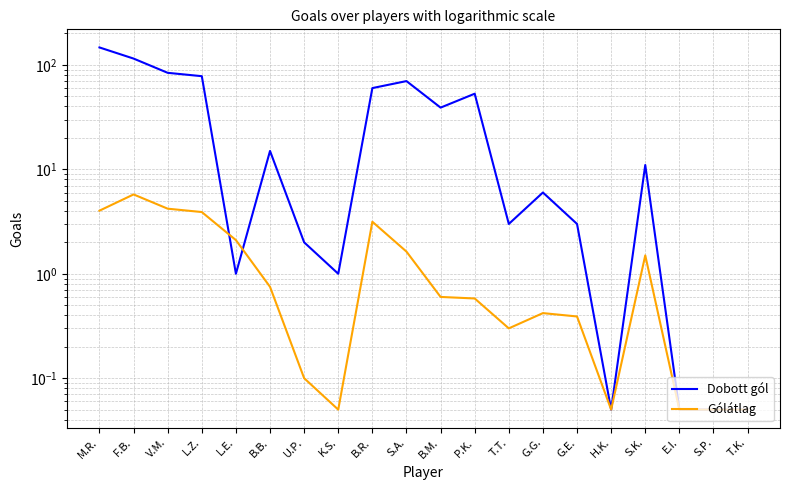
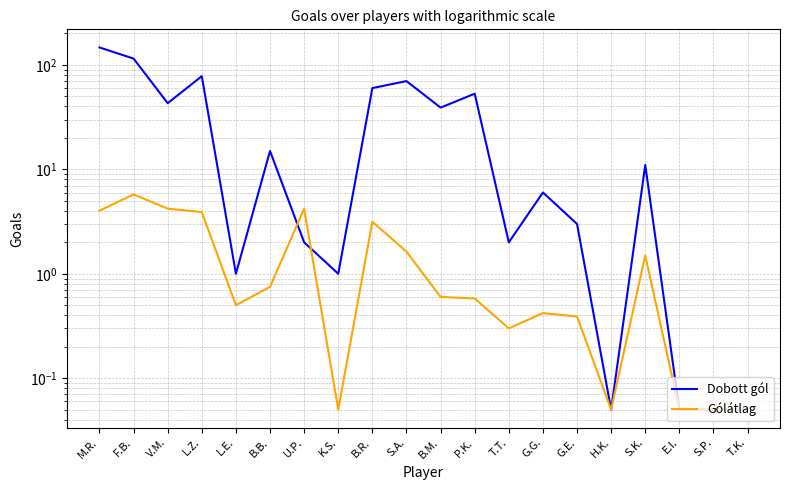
  {
    "Dobott gól": {
      "M.R.": 150,
      "F.B.": 120,
-     "V.M.": 80,
+     "V.M.": 43,
      "L.Z.": 80,
      "L.E.": 1,
      "B.B.": 15,
      "U.P.": 2,
      "K.S.": 1,
      "B.R.": 60,
      "S.A.": 70,
      "B.M.": 39,
      "P.K.": 50,
-     "T.T.": 3,
+     "T.T.": 2,
      "G.G.": 6,
      "G.E.": 3,
      "S.K.": 11
    },
    "Gólátlag": {
      "M.R.": 4.0,
      "F.B.": 6,
      "V.M.": 4.2,
      "L.Z.": 3.9,
-     "L.E.": 2.1,
+     "L.E.": 0.5,
      "B.B.": 0.8,
-     "U.P.": 0.1,
+     "U.P.": 4.2,
      "K.S.": 0.05,
      "B.R.": 3.2,
      "S.A.": 1.6,
      "B.M.": 0.6,
      "P.K.": 0.6,
      "T.T.": 0.3,
      "G.G.": 0.4,
      "G.E.": 0.4,
      "S.K.": 1.5
    }
  }
